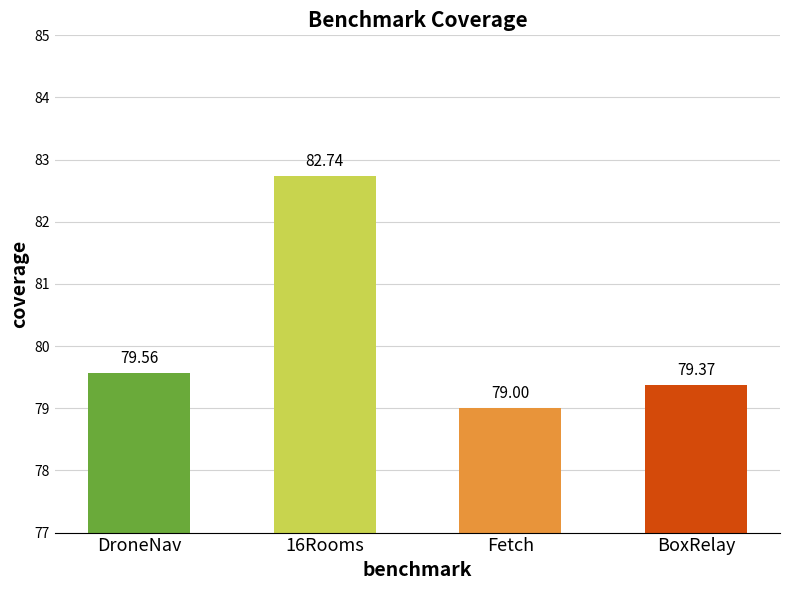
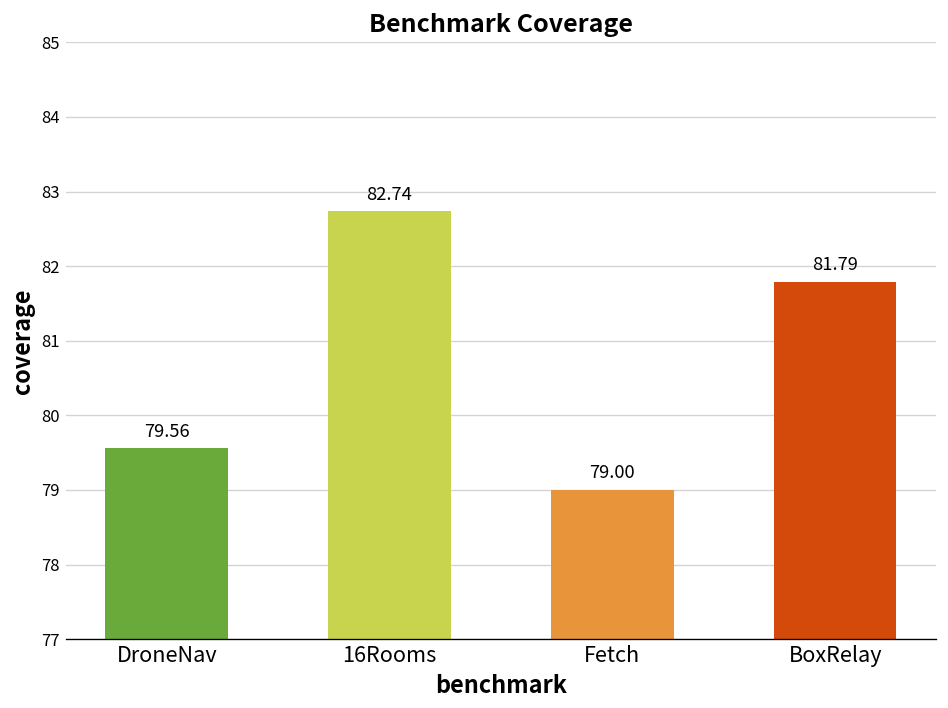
  {
    "DroneNav": 79.56,
    "16Rooms": 82.74,
    "Fetch": 79.00,
-   "BoxRelay": 79.37
+   "BoxRelay": 81.79
  }
